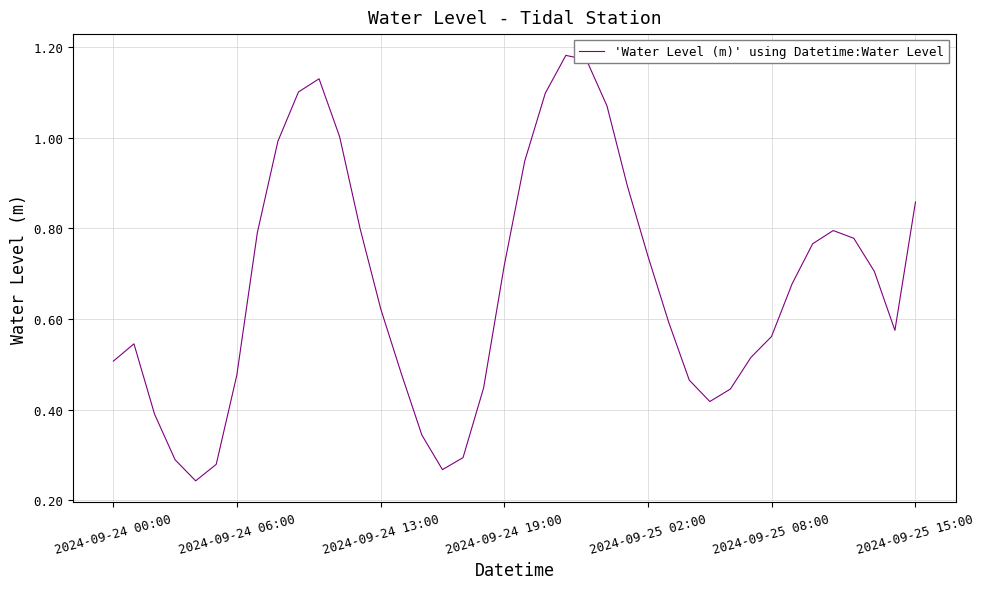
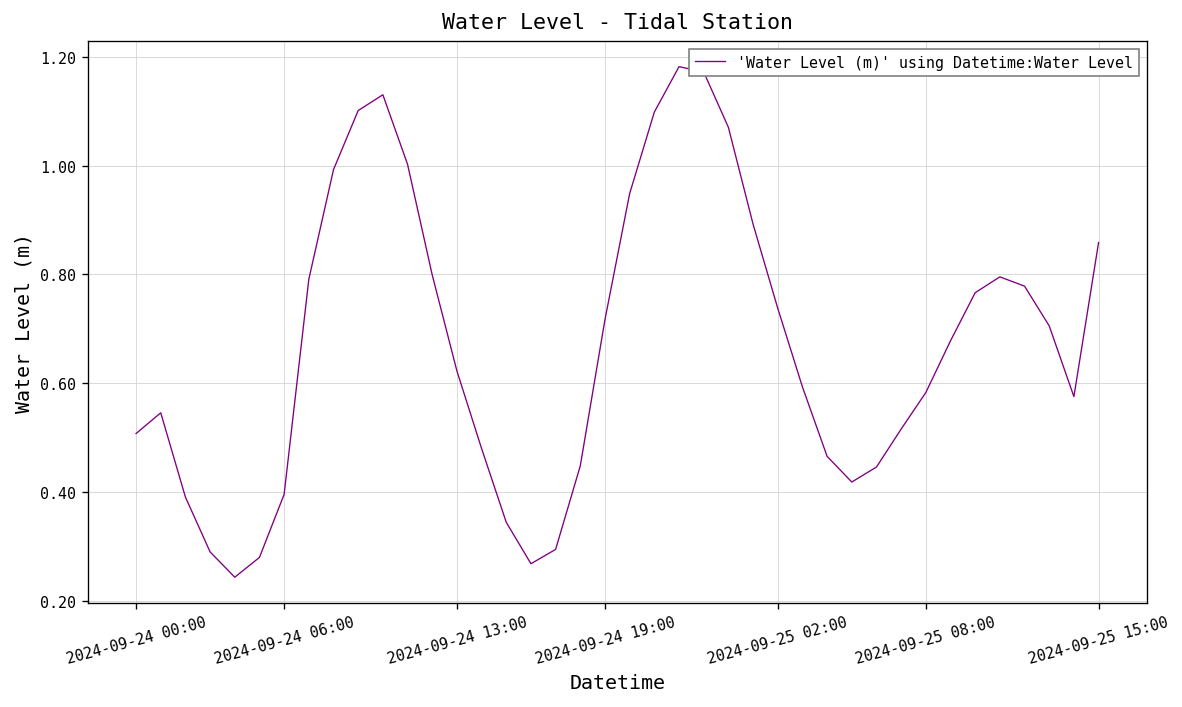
  {
    "2024-09-24 00:00": 0.51,
-   "2024-09-24 06:00": 0.48,
+   "2024-09-24 06:00": 0.40,
    "2024-09-24 13:00": 0.62,
    "2024-09-24 19:00": 0.72,
    "2024-09-25 02:00": 0.74,
-   "2024-09-25 08:00": 0.56,
+   "2024-09-25 08:00": 0.58,
    "2024-09-25 15:00": 0.86
  }
